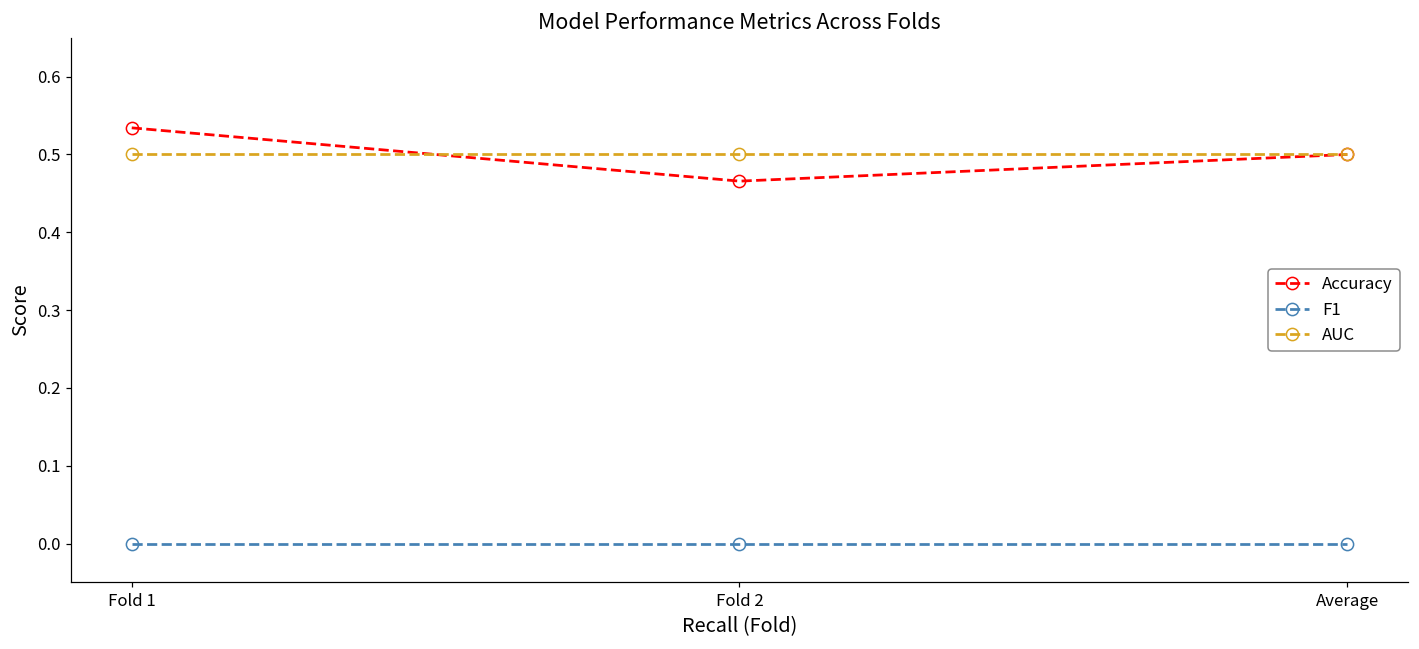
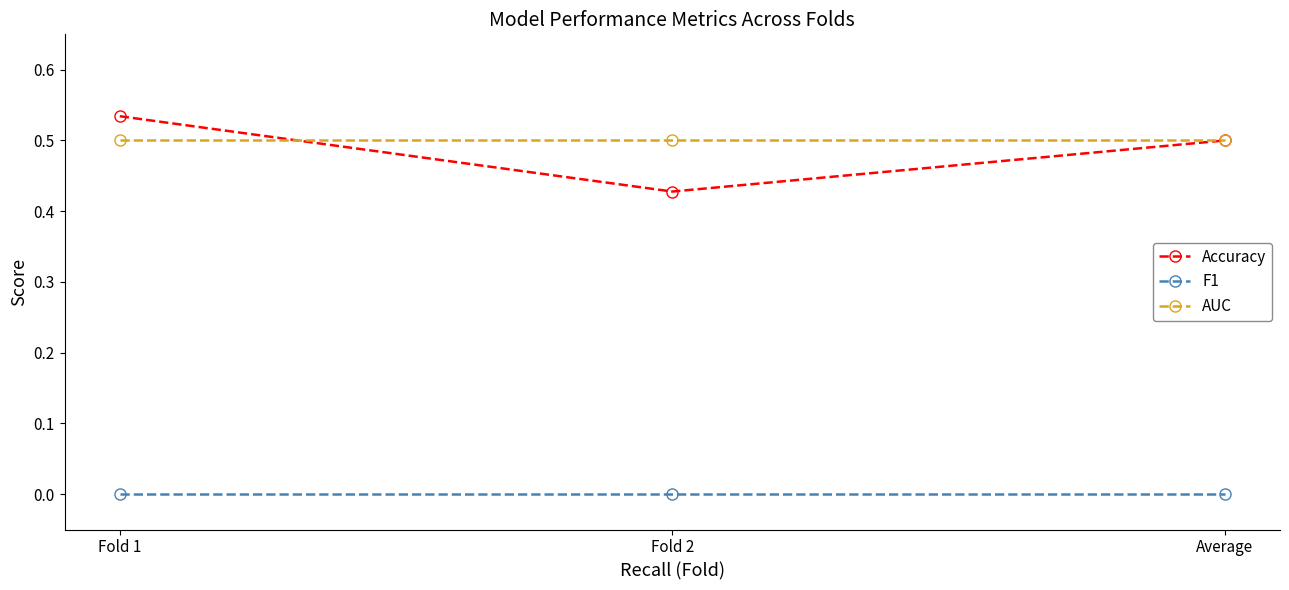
  {
    "Accuracy": {
      "Fold 1": 0.53,
-     "Fold 2": 0.47
+     "Fold 2": 0.43
    },
    "F1": {
      "Fold 1": 0.00,
      "Fold 2": 0.00,
      "Average": 0.00
    },
    "AUC": {
      "Fold 1": 0.50,
      "Fold 2": 0.50
    }
  }
